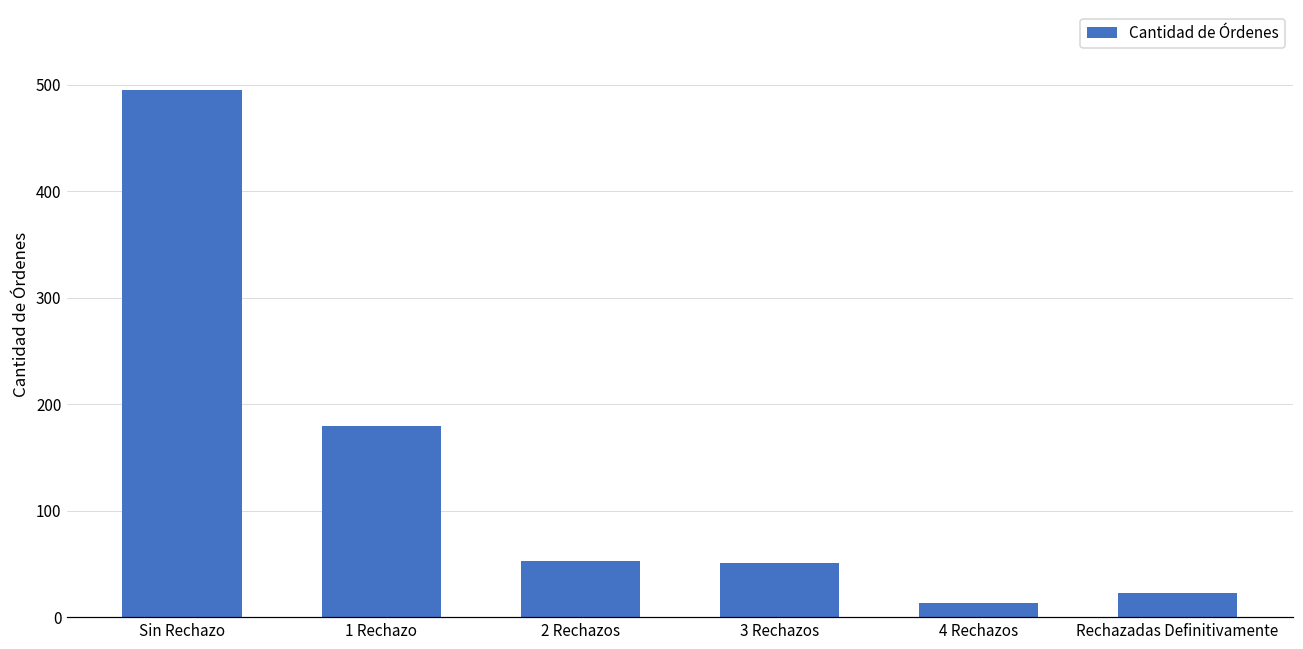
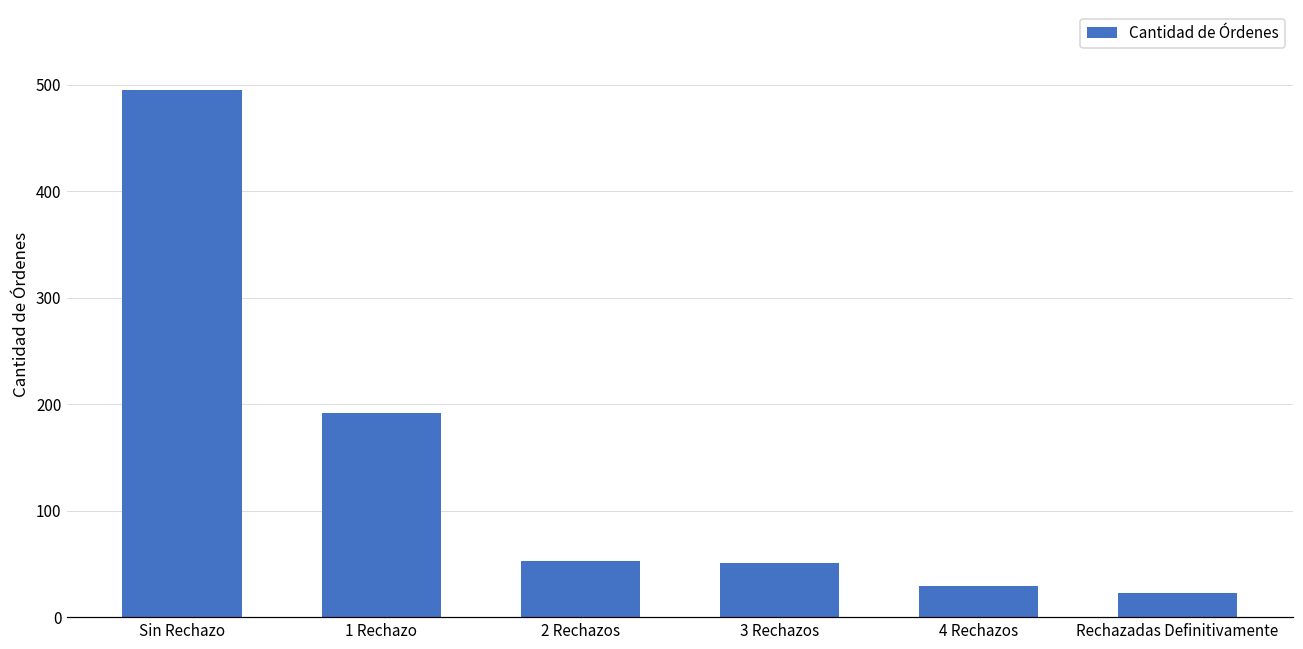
  {
    "Sin Rechazo": 500,
-   "1 Rechazo": 180,
+   "1 Rechazo": 190,
    "2 Rechazos": 50,
    "3 Rechazos": 50,
-   "4 Rechazos": 10,
+   "4 Rechazos": 30,
    "Rechazadas Definitivamente": 20
  }
